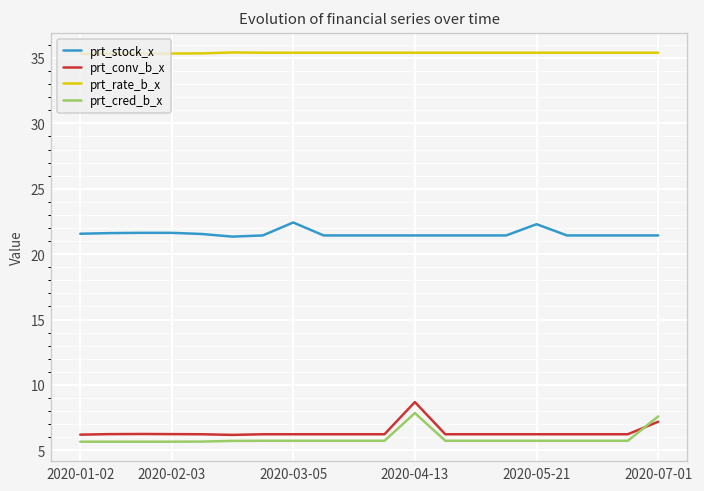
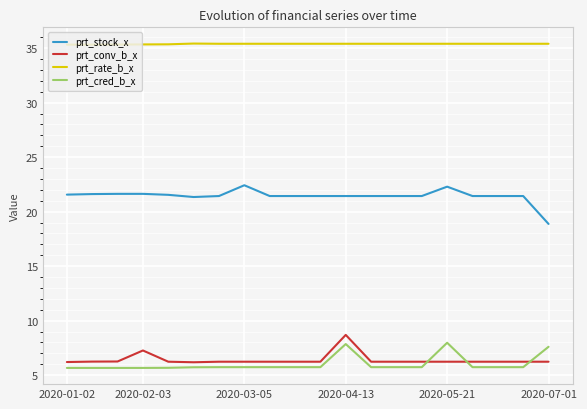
  {
    "prt_stock_x": {
      "2020-01-02": 21.6,
      "2020-02-03": 21.6,
      "2020-03-05": 22.4,
      "2020-04-13": 21.4,
      "2020-05-21": 22.3,
-     "2020-07-01": 21.4
+     "2020-07-01": 18.9
    },
    "prt_conv_b_x": {
      "2020-01-02": 6.2,
-     "2020-02-03": 6.2,
+     "2020-02-03": 7.3,
      "2020-03-05": 6.2,
      "2020-04-13": 8.7,
      "2020-05-21": 6.2,
-     "2020-07-01": 7.2
+     "2020-07-01": 6.2
    },
    "prt_rate_b_x": {
      "2020-02-03": 35.3,
      "2020-03-05": 35.4,
      "2020-04-13": 35.4,
      "2020-05-21": 35.4,
      "2020-07-01": 35.4
    },
    "prt_cred_b_x": {
      "2020-01-02": 5.7,
      "2020-02-03": 5.7,
      "2020-03-05": 5.7,
      "2020-04-13": 7.9,
-     "2020-05-21": 5.7,
+     "2020-05-21": 8.0,
      "2020-07-01": 7.6
    }
  }
